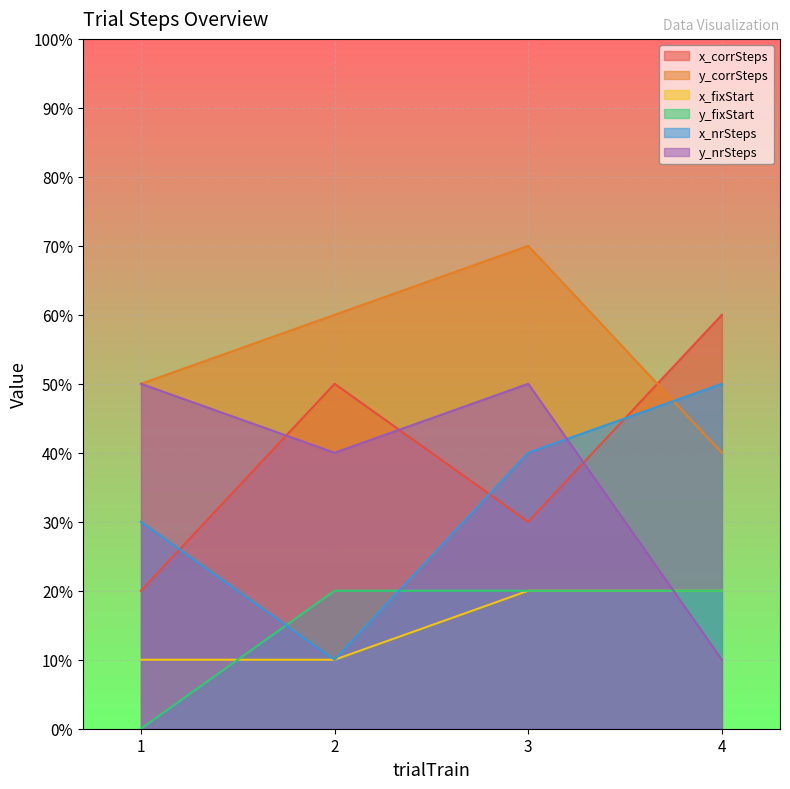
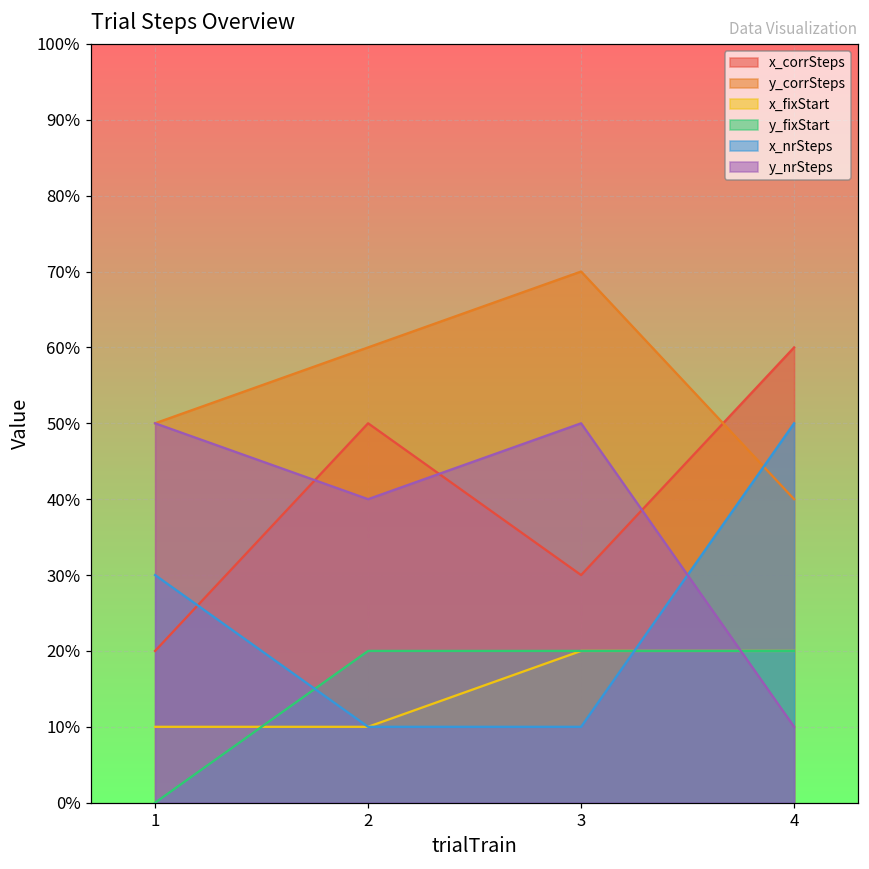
  {
    "x_fixStart": {
      "1": "10%"
    },
    "y_fixStart": {
      "1": "0%",
      "2": "20%"
    },
    "x_nrSteps": {
      "1": "30%",
-     "3": "40%",
+     "3": "10%",
      "4": "50%"
    },
    "y_nrSteps": {
      "2": "40%",
      "3": "50%",
      "4": "10%"
    }
  }
